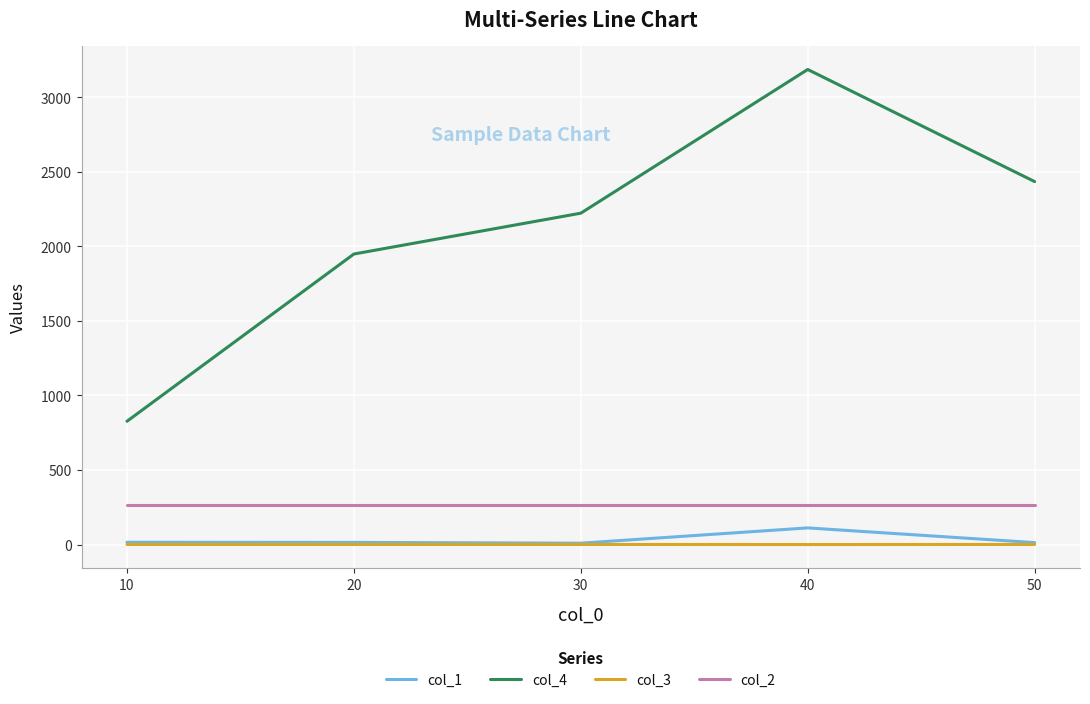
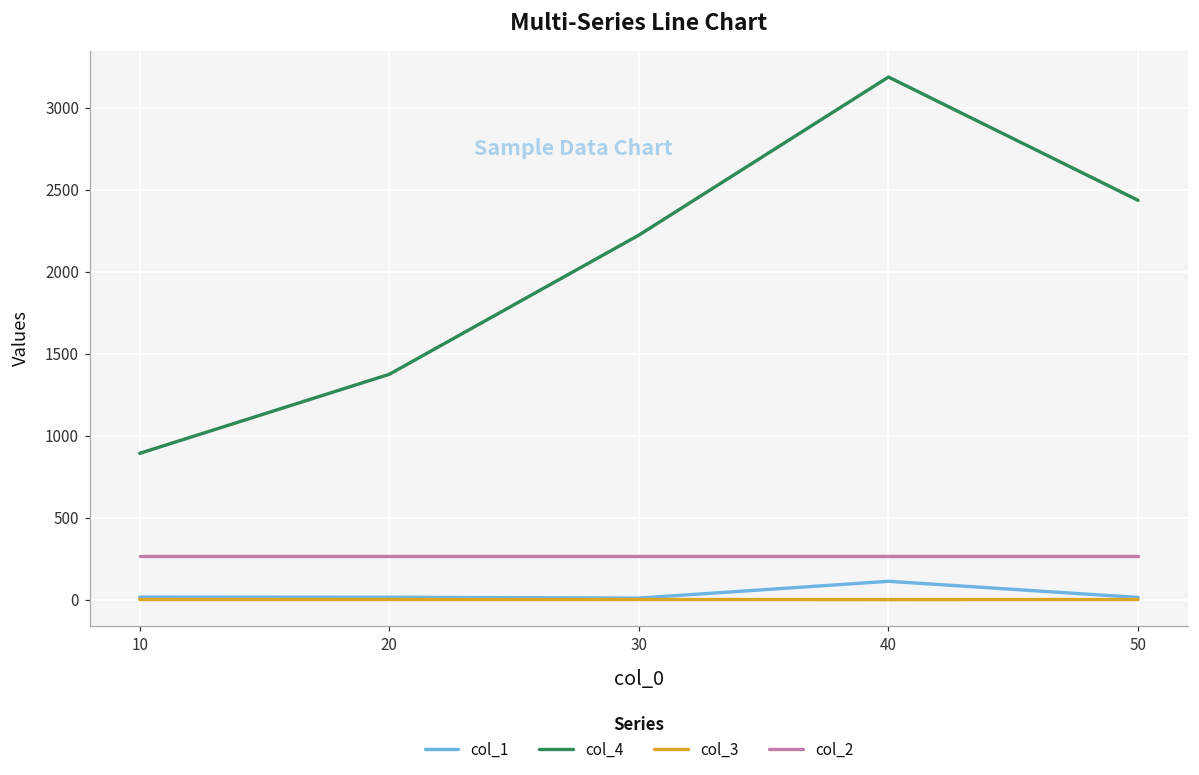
  {
    "col_1": {
      "40": 110
    },
    "col_4": {
-     "10": 830,
-     "20": 1950,
+     "10": 890,
+     "20": 1370,
      "30": 2220,
      "40": 3190,
      "50": 2440
    },
    "col_3": {
      "40": 0
    },
    "col_2": {
      "10": 260,
      "20": 260,
      "30": 260,
      "40": 260,
      "50": 260
    }
  }
